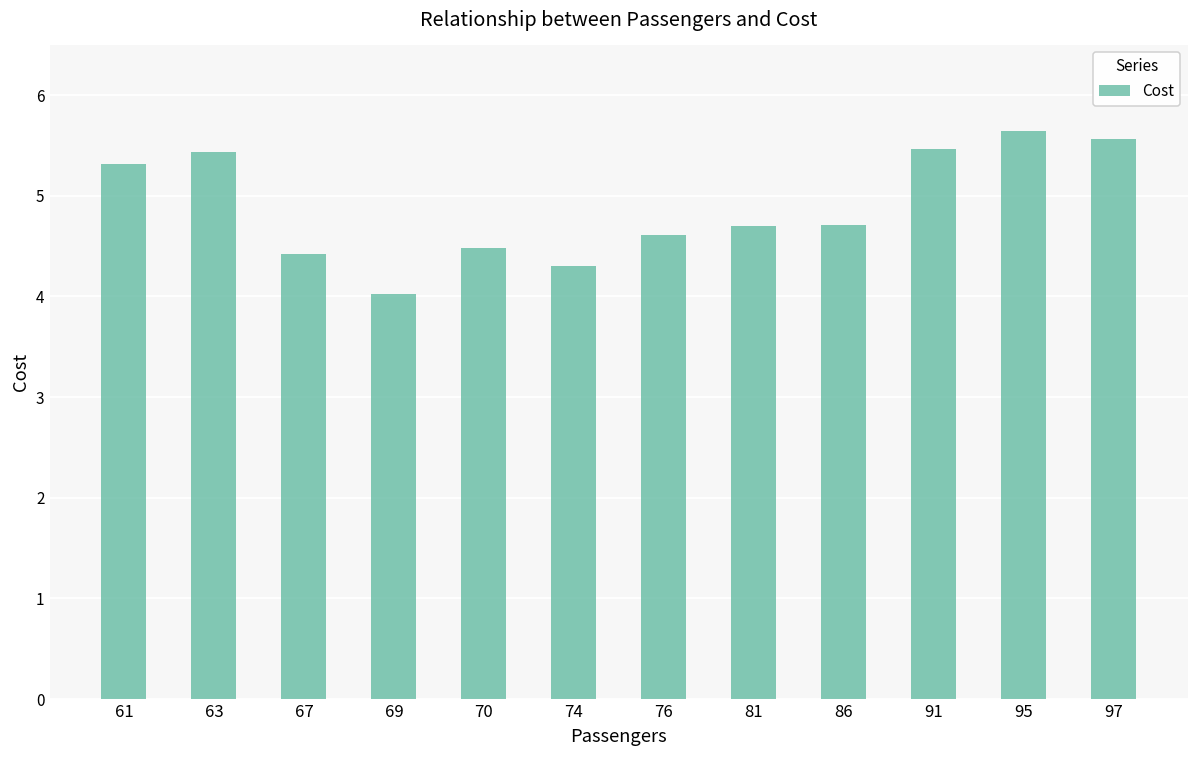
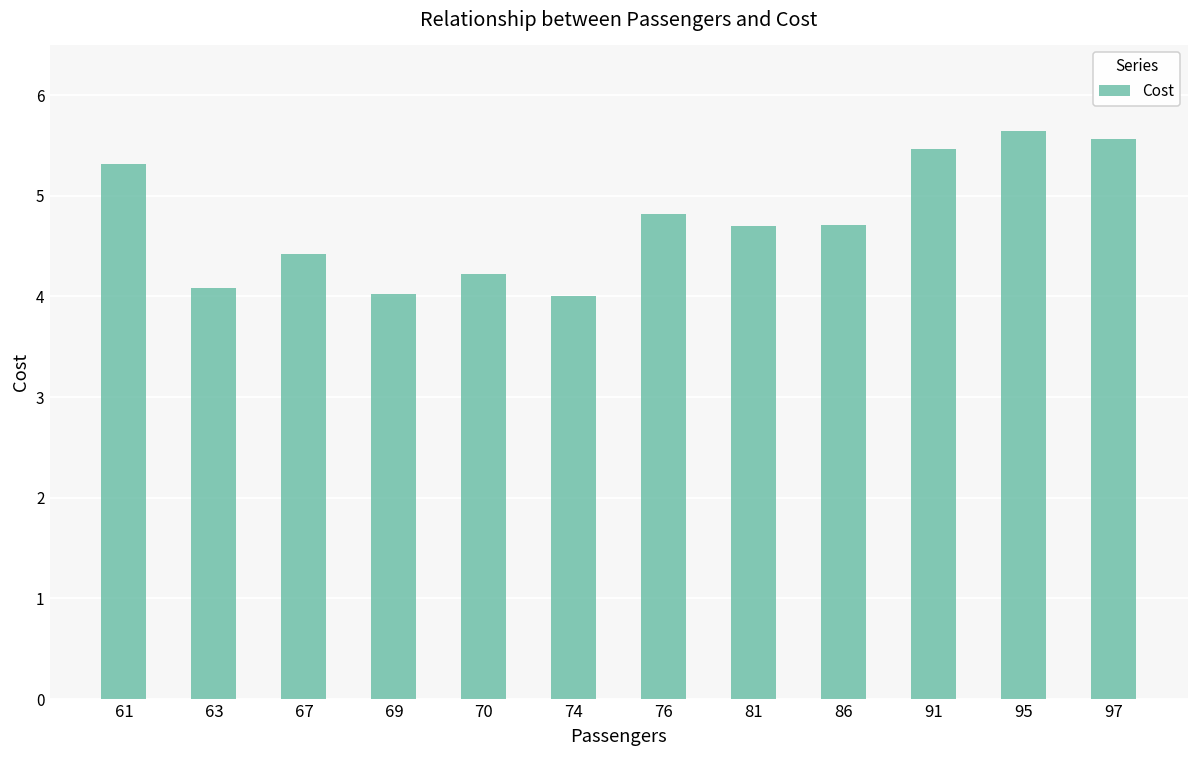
  {
    "61": 5.3,
-   "63": 5.4,
+   "63": 4.1,
    "67": 4.4,
    "69": 4.0,
-   "70": 4.5,
-   "74": 4.3,
-   "76": 4.6,
+   "70": 4.2,
+   "74": 4.0,
+   "76": 4.8,
    "81": 4.7,
    "86": 4.7,
    "91": 5.5,
    "95": 5.6,
    "97": 5.6
  }
